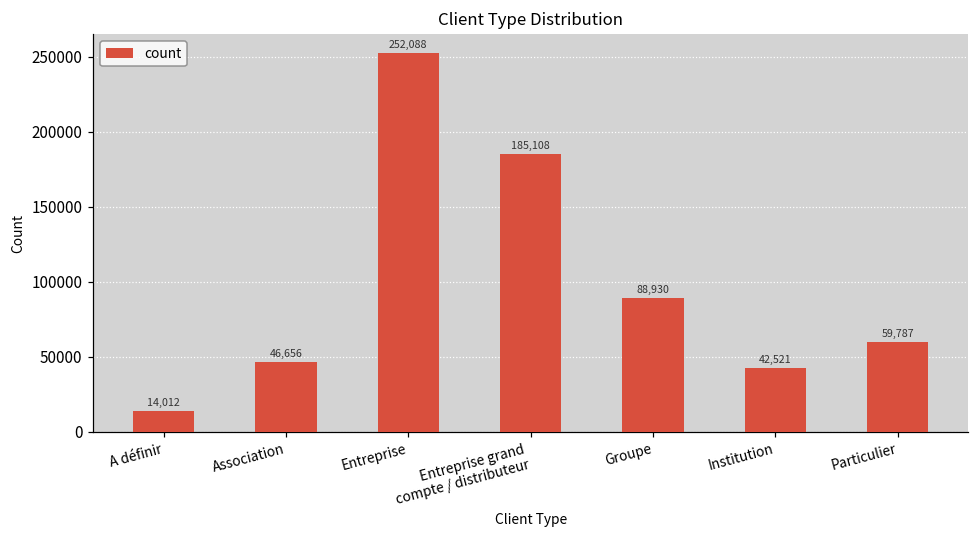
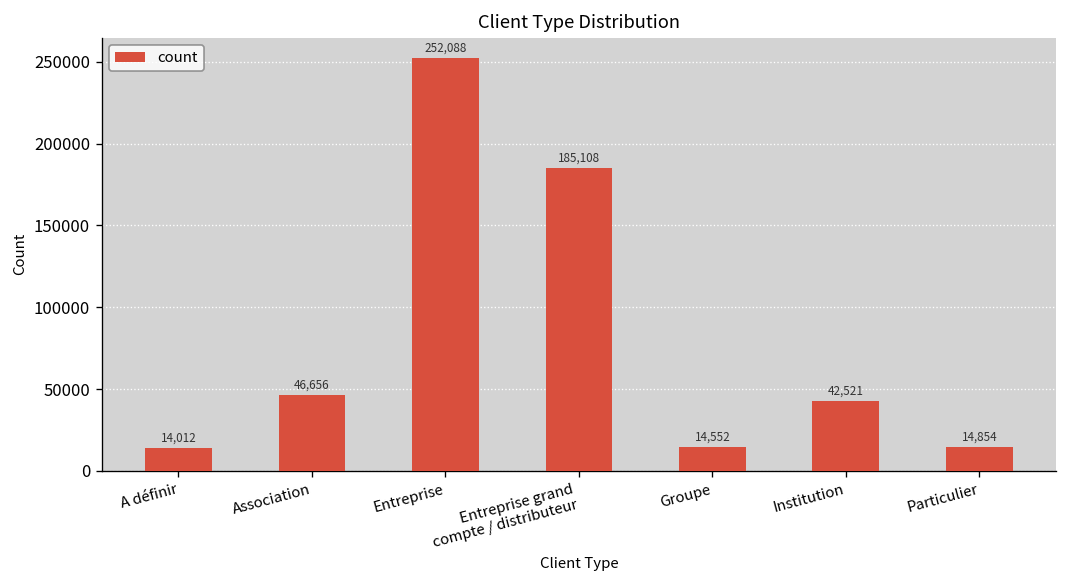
  {
    "A définir": "14,012",
    "Association": "46,656",
    "Entreprise": "252,088",
    "Entreprise grand compte / distributeur": "185,108",
-   "Groupe": "88,930",
+   "Groupe": "14,552",
    "Institution": "42,521",
-   "Particulier": "59,787"
+   "Particulier": "14,854"
  }
